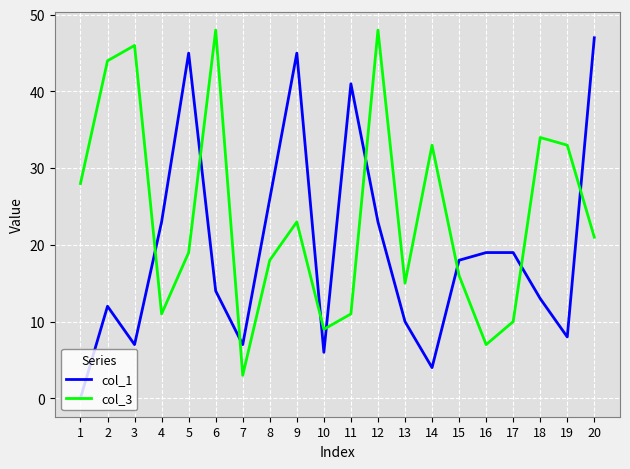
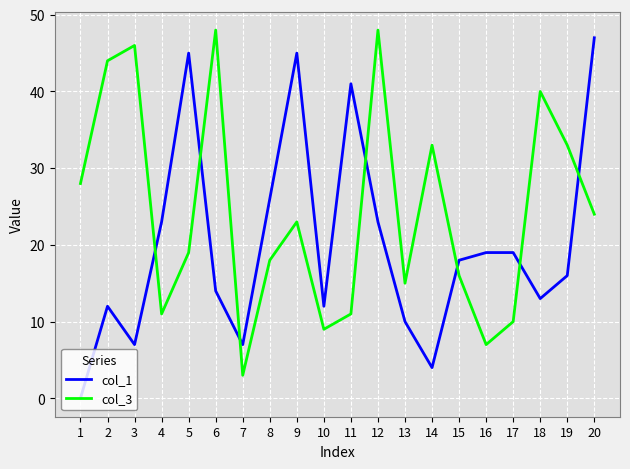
  {
    "col_1": {
      "2": 12,
      "3": 7,
      "4": 23,
      "5": 45,
      "6": 14,
      "7": 7,
      "8": 26,
      "9": 45,
-     "10": 6,
+     "10": 12,
      "11": 41,
      "12": 23,
      "13": 10,
      "14": 4,
      "15": 18,
      "16": 19,
      "17": 19,
      "18": 13,
-     "19": 8,
+     "19": 16,
      "20": 47
    },
    "col_3": {
      "1": 28,
      "2": 44,
      "3": 46,
      "4": 11,
      "5": 19,
      "6": 48,
      "7": 3,
      "8": 18,
      "9": 23,
      "10": 9,
      "11": 11,
      "12": 48,
      "13": 15,
      "14": 33,
      "15": 16,
      "16": 7,
      "17": 10,
-     "18": 34,
+     "18": 40,
      "19": 33,
-     "20": 21
+     "20": 24
    }
  }
